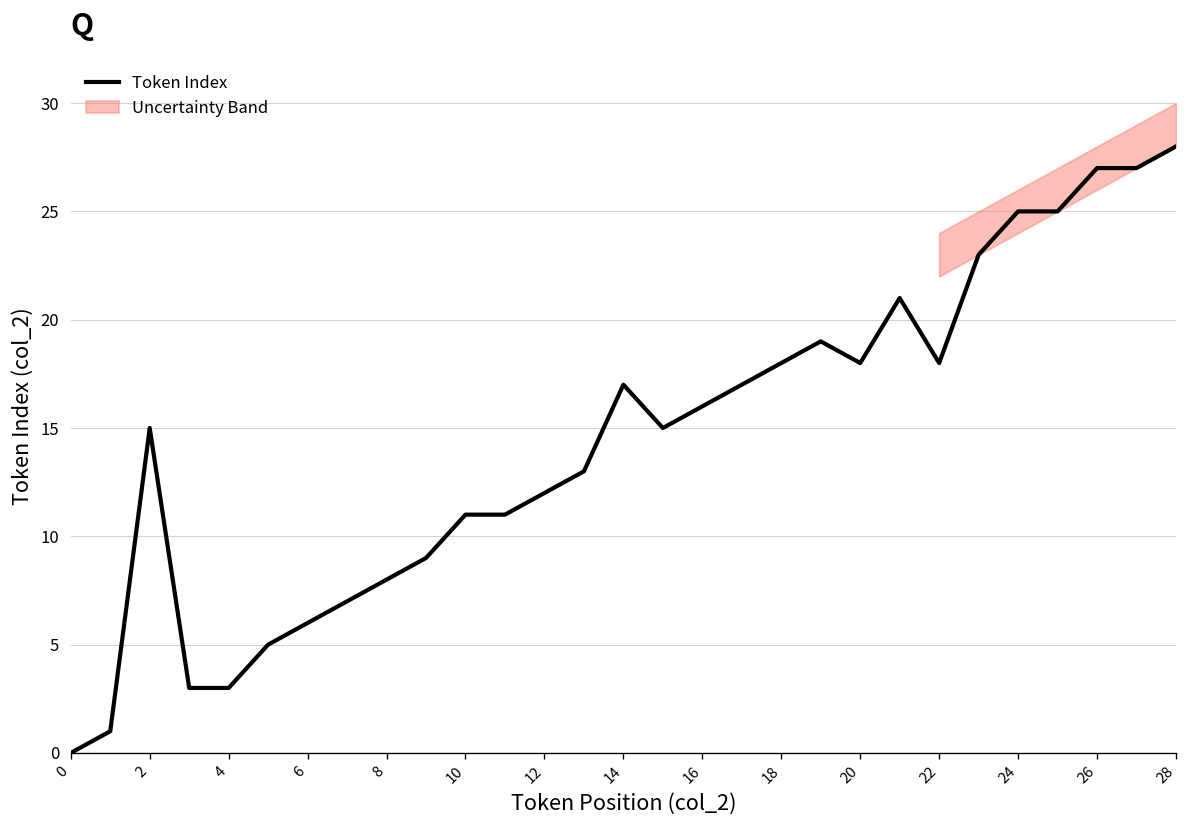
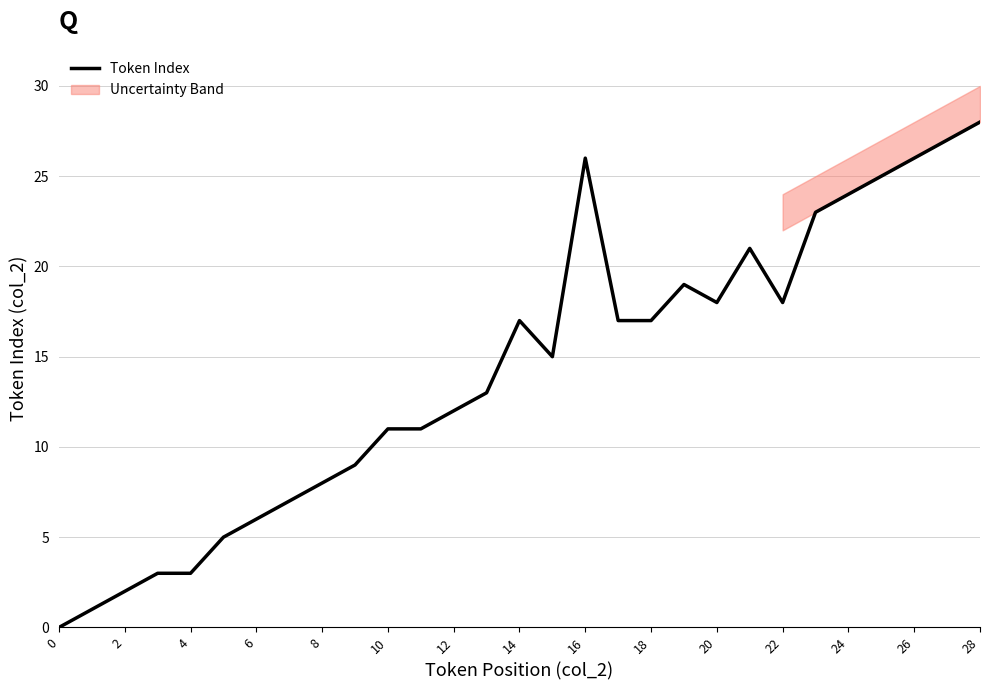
  {
    "Token Index": {
      "0": 0,
-     "2": 15,
+     "2": 2,
      "4": 3,
      "6": 6,
      "8": 8,
      "10": 11,
      "12": 12,
      "14": 17,
-     "16": 16,
-     "18": 18,
+     "16": 26,
+     "18": 17,
      "20": 18,
      "22": 18,
-     "24": 25,
-     "26": 27,
+     "24": 24,
+     "26": 26,
      "28": 28
    }
  }
